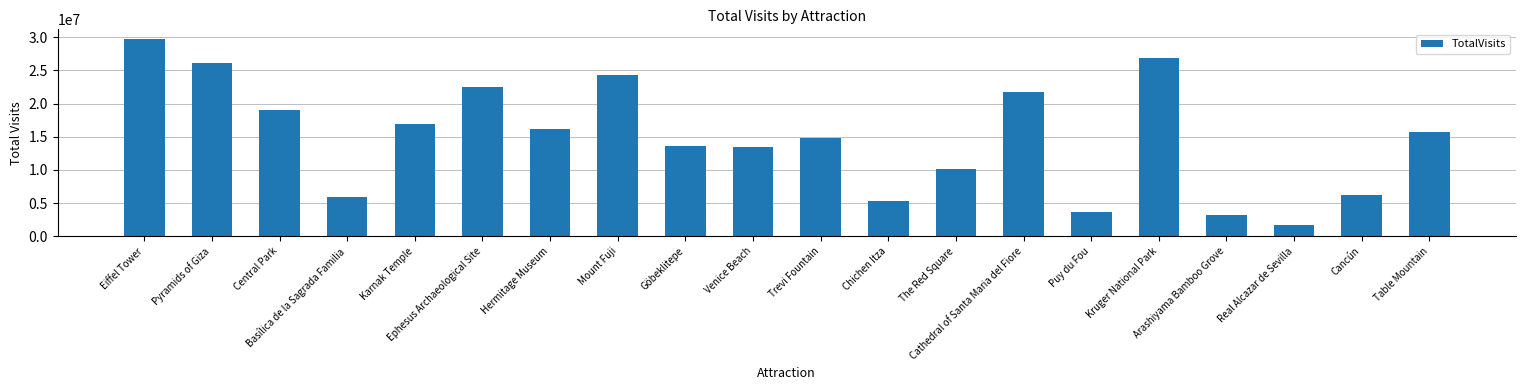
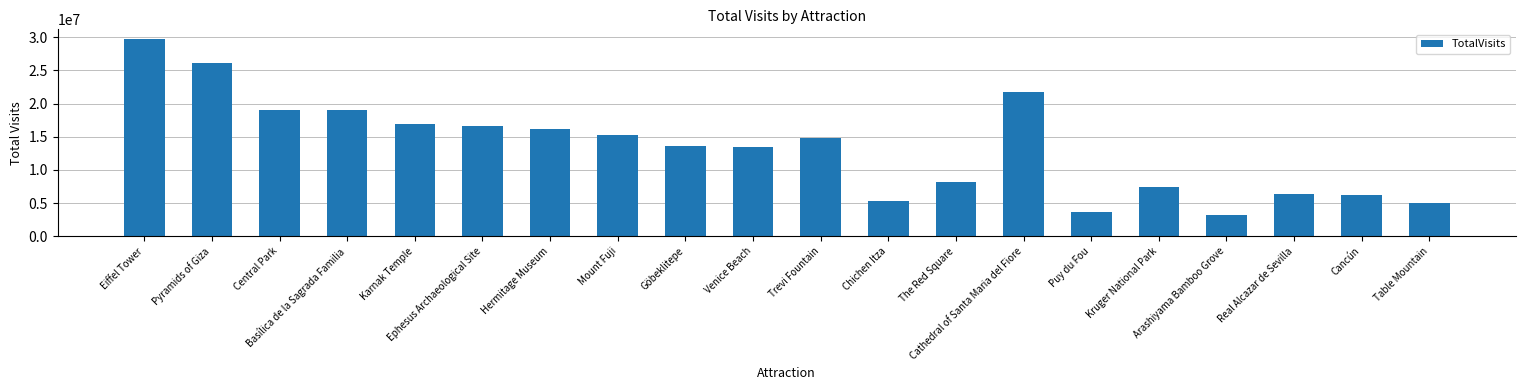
  {
    "Eiffel Tower": 30000000,
    "Pyramids of Giza": 26000000,
    "Central Park": 19000000,
-   "Basílica de la Sagrada Familia": 6000000,
+   "Basílica de la Sagrada Familia": 19000000,
    "Karnak Temple": 17000000,
-   "Ephesus Archaeological Site": 22000000,
+   "Ephesus Archaeological Site": 17000000,
    "Hermitage Museum": 16000000,
-   "Mount Fuji": 24000000,
+   "Mount Fuji": 15000000,
    "Göbeklitepe": 14000000,
    "Venice Beach": 14000000,
    "Trevi Fountain": 15000000,
    "Chichen Itza": 5000000,
-   "The Red Square": 10000000,
+   "The Red Square": 8000000,
    "Cathedral of Santa Maria del Fiore": 22000000,
    "Puy du Fou": 4000000,
-   "Kruger National Park": 27000000,
+   "Kruger National Park": 7000000,
    "Arashiyama Bamboo Grove": 3000000,
-   "Real Alcazar de Sevilla": 2000000,
+   "Real Alcazar de Sevilla": 6000000,
    "Cancún": 6000000,
-   "Table Mountain": 16000000
+   "Table Mountain": 5000000
  }
